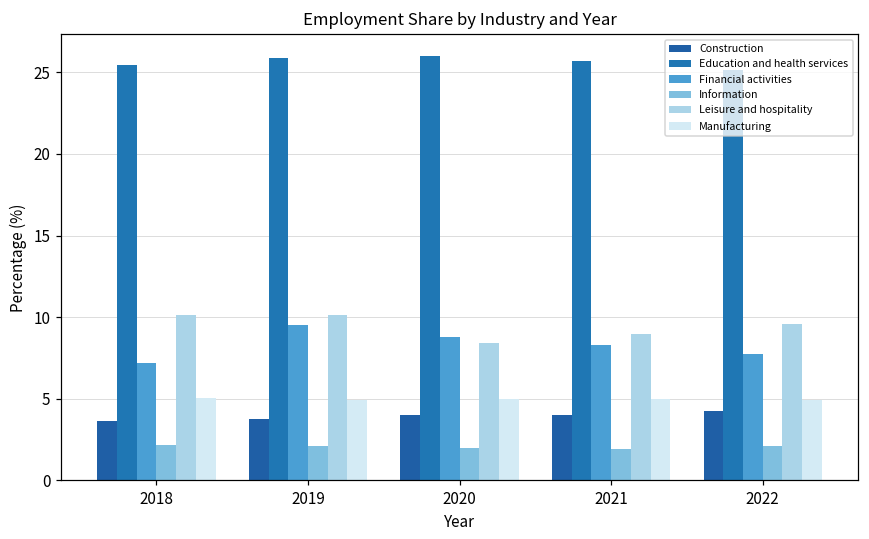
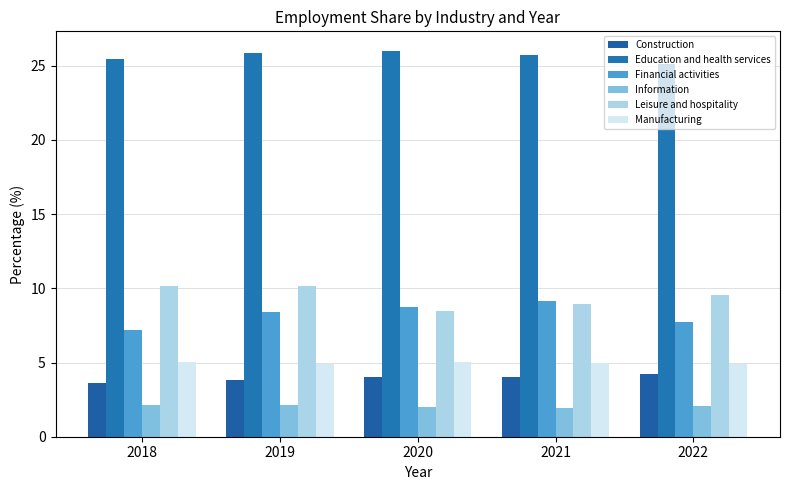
  {
    "Financial activities": {
      "2018": 7.2,
-     "2019": 9.5,
+     "2019": 8.4,
      "2020": 8.8,
-     "2021": 8.3,
+     "2021": 9.1,
      "2022": 7.8
    }
  }
